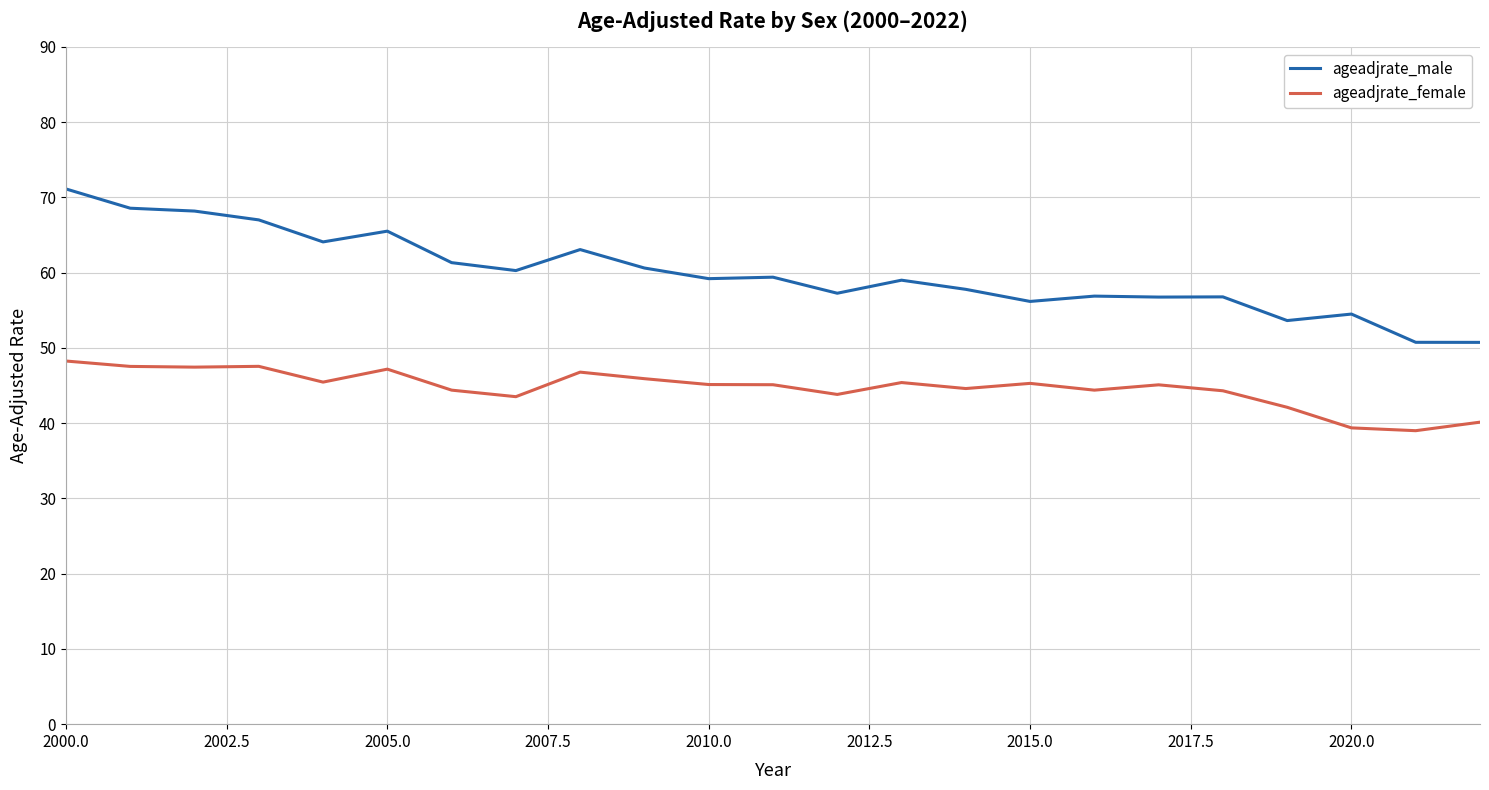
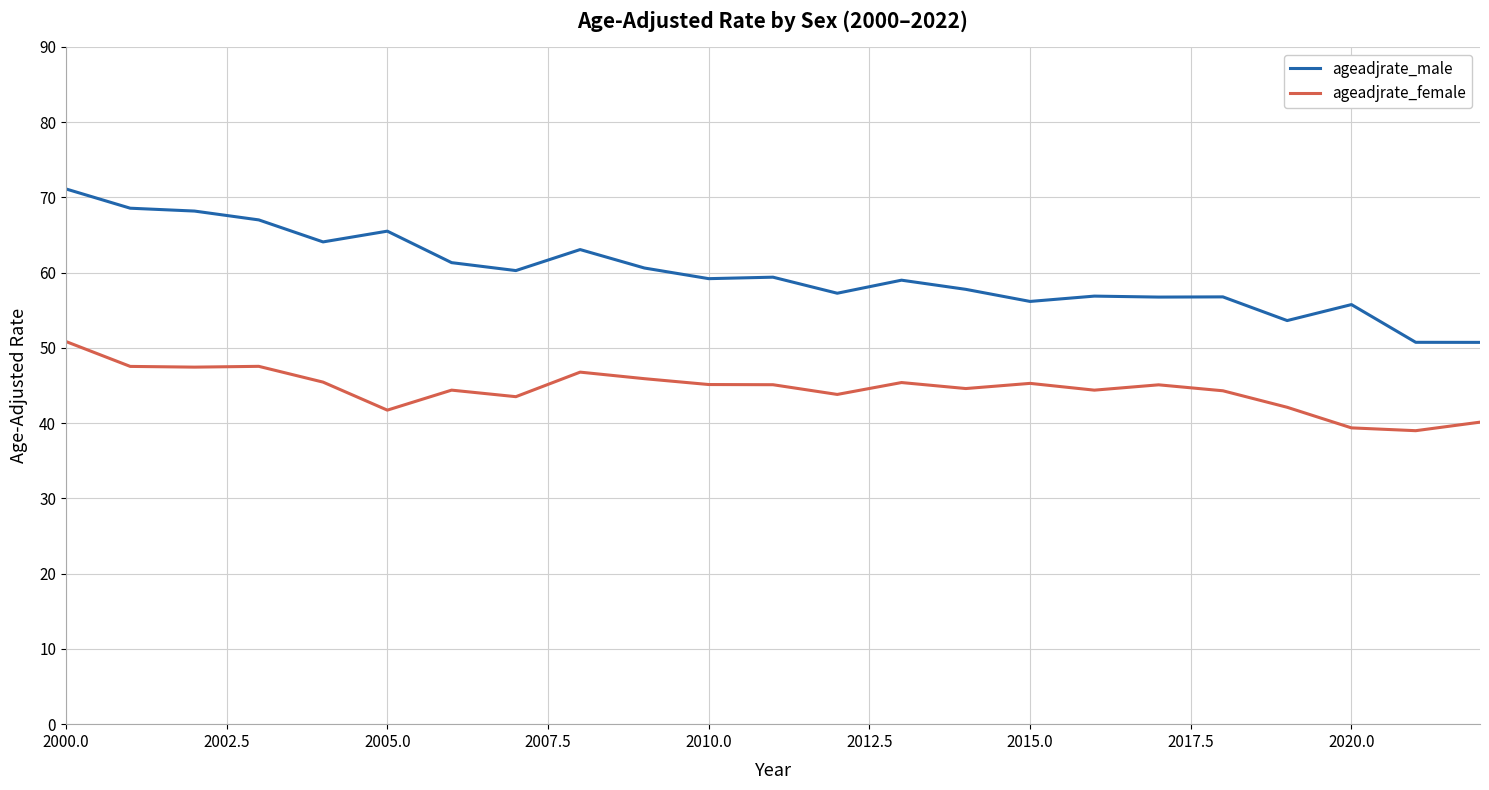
  {
    "ageadjrate_male": {
      "2000.0": 71,
      "2005.0": 66,
      "2010.0": 59,
      "2015.0": 56,
-     "2020.0": 54
+     "2020.0": 56
    },
    "ageadjrate_female": {
-     "2000.0": 48,
-     "2005.0": 47,
+     "2000.0": 51,
+     "2005.0": 42,
      "2010.0": 45,
      "2015.0": 45,
      "2020.0": 39
    }
  }
